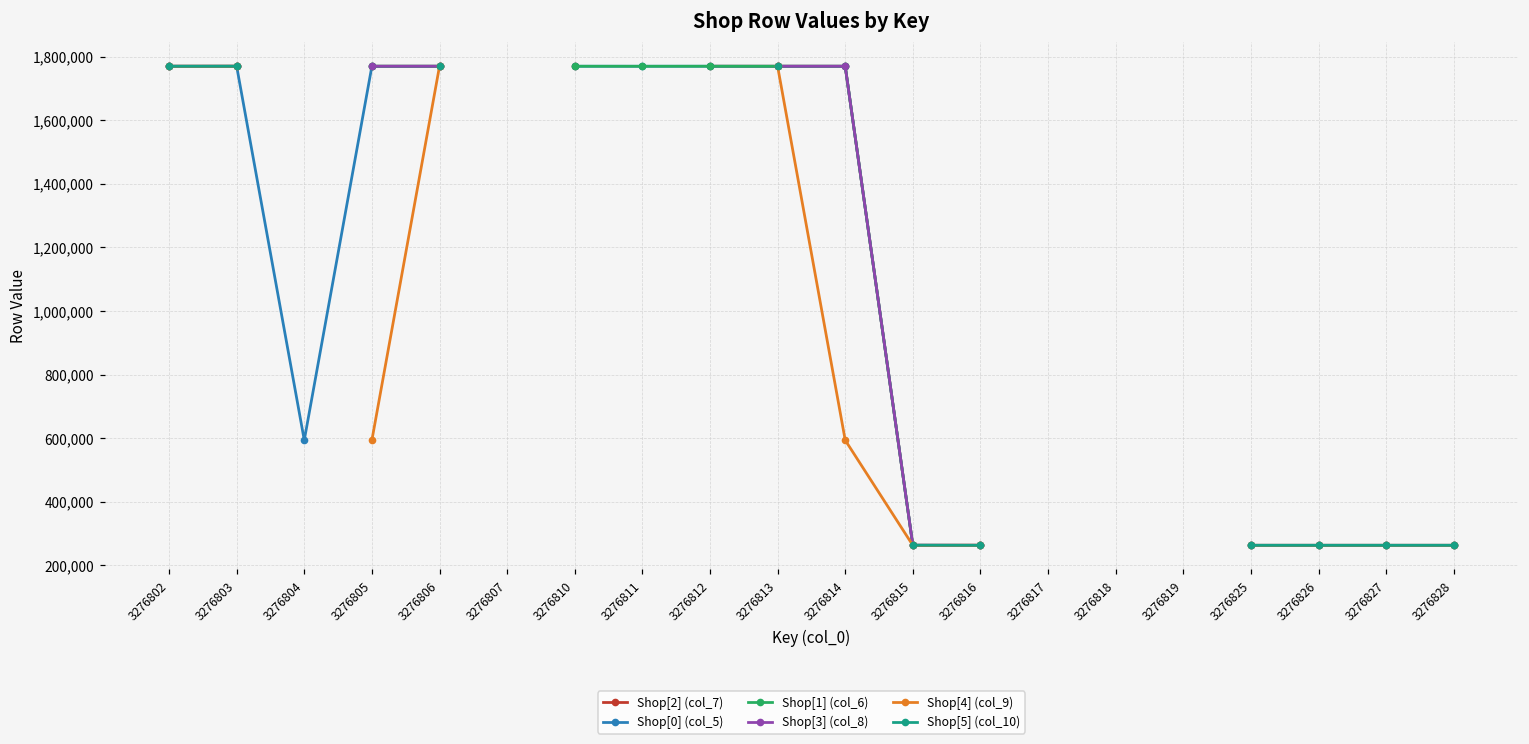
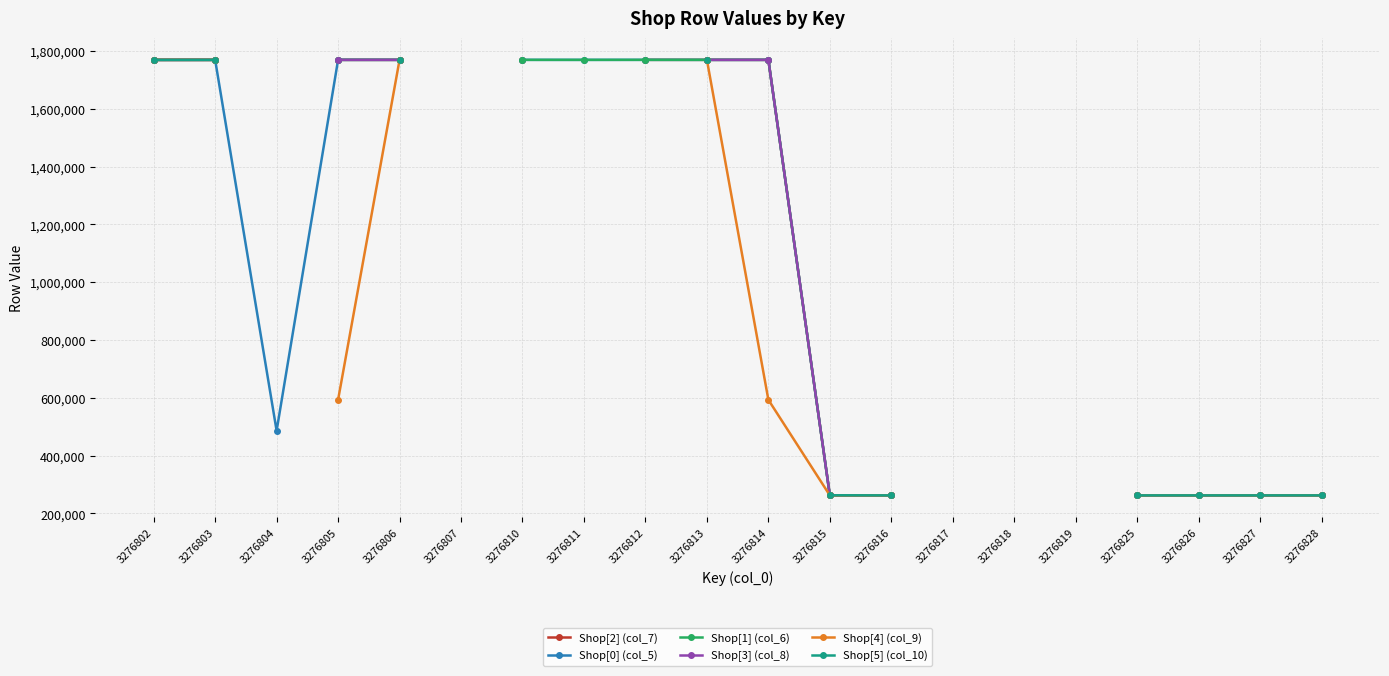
  {
    "Shop[0] (col_5)": {
-     "3276804": "590,000"
+     "3276804": "490,000"
    },
    "Shop[4] (col_9)": {
      "3276805": "590,000",
      "3276814": "590,000"
    }
  }
